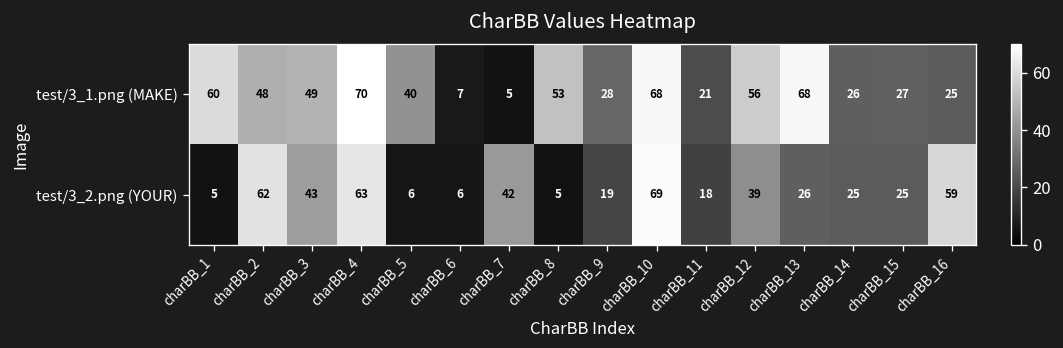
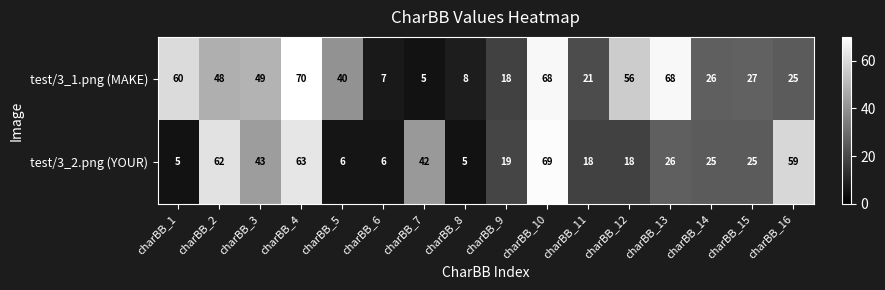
  {
    "test/3_1.png (MAKE)": {
      "charBB_1": 60,
      "charBB_2": 48,
      "charBB_3": 49,
      "charBB_4": 70,
      "charBB_5": 40,
      "charBB_6": 7,
      "charBB_7": 5,
-     "charBB_8": 53,
-     "charBB_9": 28,
+     "charBB_8": 8,
+     "charBB_9": 18,
      "charBB_10": 68,
      "charBB_11": 21,
      "charBB_12": 56,
      "charBB_13": 68,
      "charBB_14": 26,
      "charBB_15": 27,
      "charBB_16": 25
    },
    "test/3_2.png (YOUR)": {
      "charBB_1": 5,
      "charBB_2": 62,
      "charBB_3": 43,
      "charBB_4": 63,
      "charBB_5": 6,
      "charBB_6": 6,
      "charBB_7": 42,
      "charBB_8": 5,
      "charBB_9": 19,
      "charBB_10": 69,
      "charBB_11": 18,
-     "charBB_12": 39,
+     "charBB_12": 18,
      "charBB_13": 26,
      "charBB_14": 25,
      "charBB_15": 25,
      "charBB_16": 59
    }
  }
